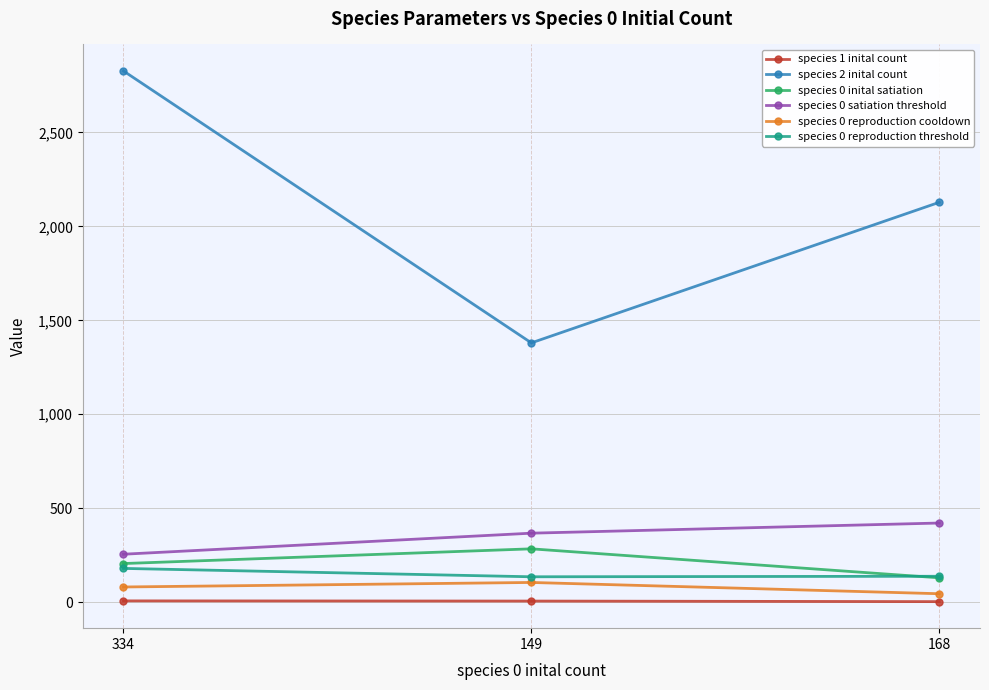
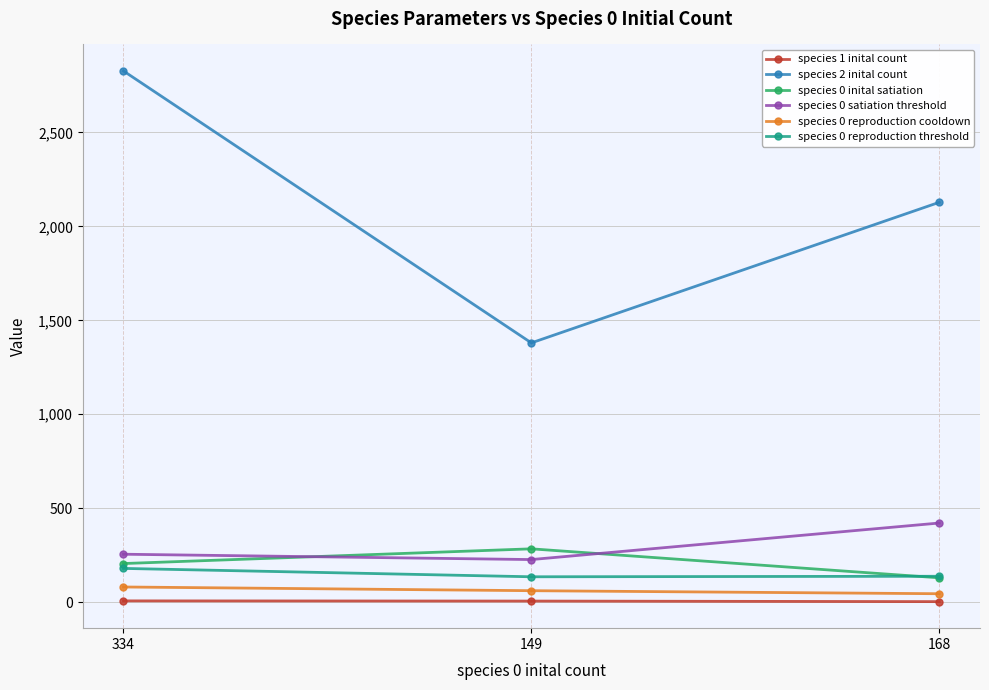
  {
    "species 1 inital count": {
      "334": "10",
      "149": "10",
      "168": "0"
    },
    "species 2 inital count": {
      "334": "2,830",
      "149": "1,380",
      "168": "2,130"
    },
    "species 0 satiation threshold": {
      "334": "260",
-     "149": "370",
+     "149": "230",
      "168": "420"
    },
    "species 0 reproduction cooldown": {
      "334": "80",
-     "149": "110",
+     "149": "60",
      "168": "50"
    }
  }
